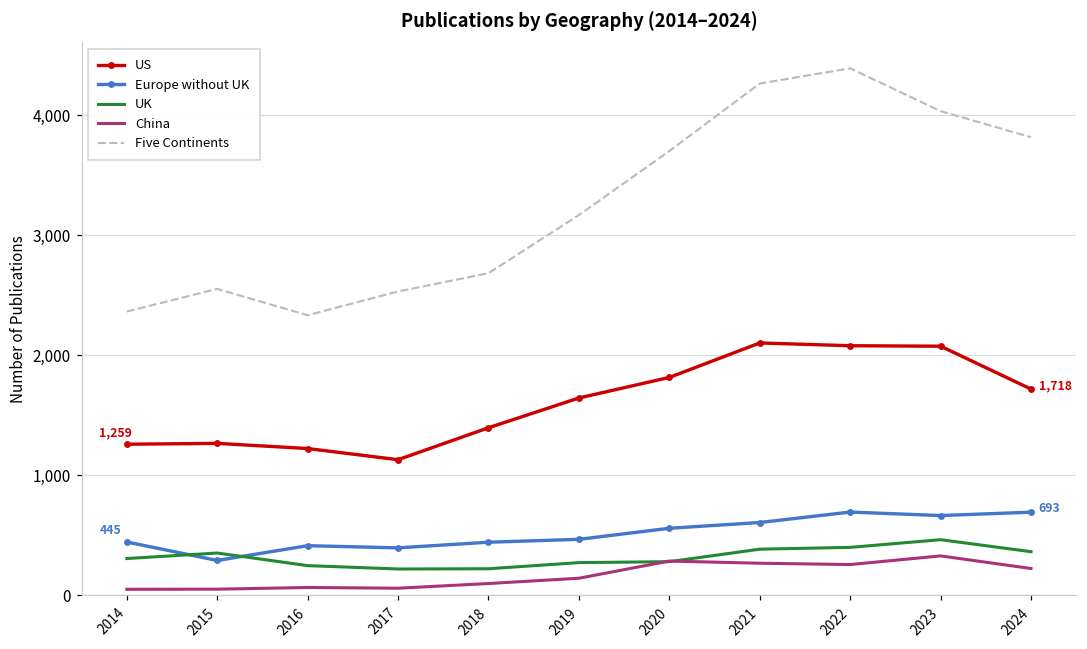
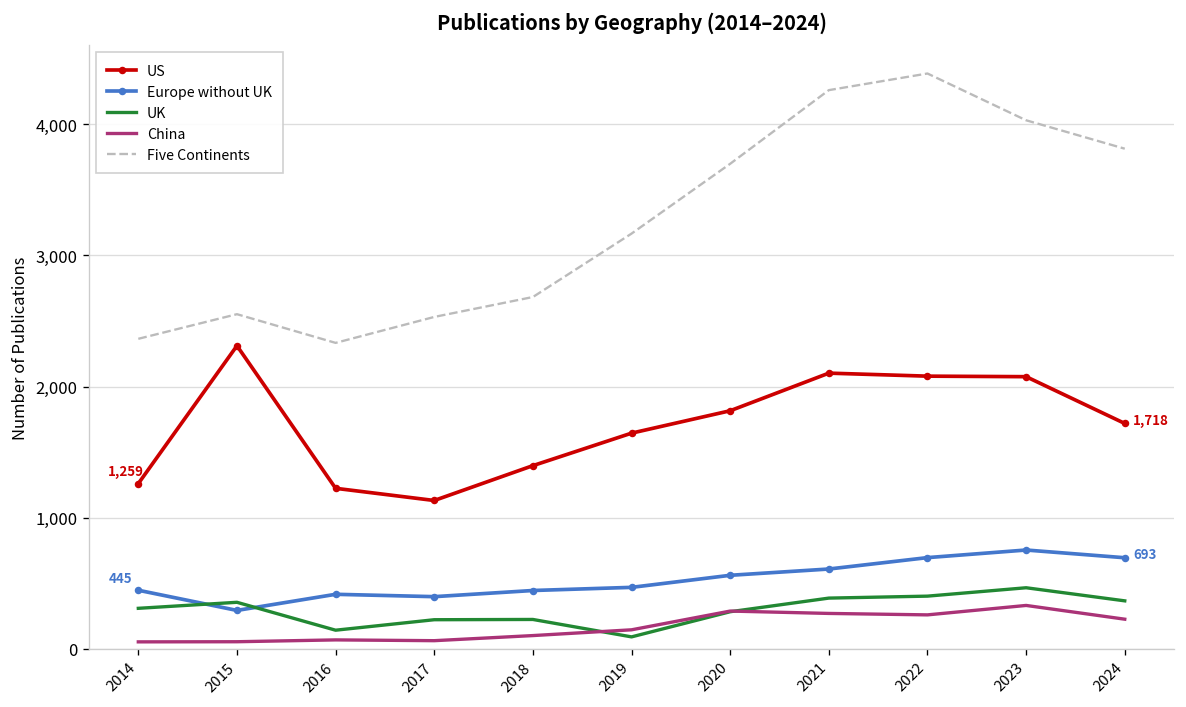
  {
    "US": {
-     "2015": "1,270",
+     "2015": "2,310",
      "2016": "1,220",
      "2017": "1,130",
      "2018": "1,400",
      "2019": "1,640",
      "2020": "1,820",
      "2021": "2,100",
      "2022": "2,080",
      "2023": "2,080"
    },
    "Europe without UK": {
      "2015": "290",
      "2016": "410",
      "2017": "400",
      "2018": "440",
      "2019": "470",
      "2020": "560",
      "2021": "610",
      "2022": "690",
-     "2023": "670"
+     "2023": "750"
    },
    "UK": {
      "2014": "310",
      "2015": "350",
-     "2016": "250",
+     "2016": "140",
      "2017": "220",
      "2018": "220",
-     "2019": "270",
+     "2019": "90",
      "2021": "390",
      "2022": "400",
      "2023": "460",
      "2024": "360"
    },
    "China": {
      "2014": "50",
      "2015": "50",
      "2016": "70",
      "2017": "60",
      "2018": "100",
      "2019": "140",
      "2021": "270",
      "2022": "260",
      "2023": "330",
      "2024": "220"
    },
    "Five Continents": {
      "2014": "2,360",
      "2015": "2,550",
      "2016": "2,330",
      "2017": "2,530",
      "2018": "2,680",
      "2019": "3,170",
      "2020": "3,700",
      "2021": "4,260",
      "2022": "4,390",
      "2023": "4,030",
      "2024": "3,820"
    }
  }
